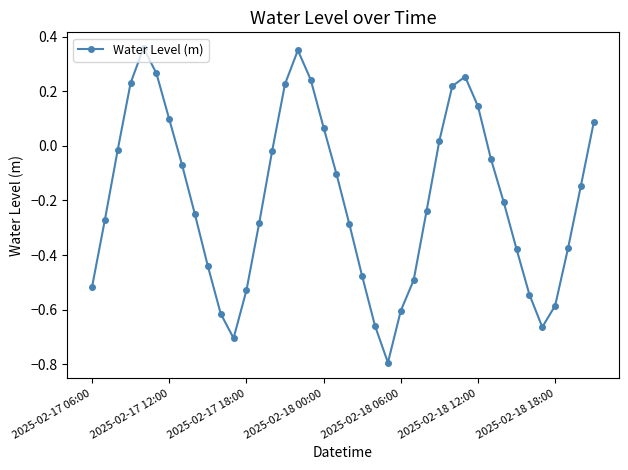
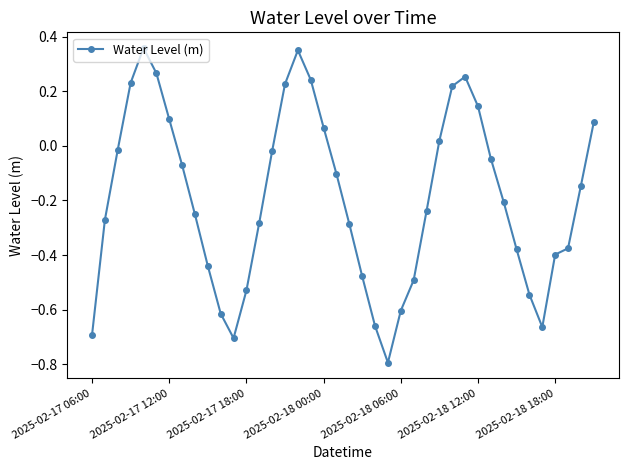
  {
-   "2025-02-17 06:00": -0.52,
+   "2025-02-17 06:00": -0.69,
    "2025-02-17 12:00": 0.10,
    "2025-02-17 18:00": -0.53,
    "2025-02-18 00:00": 0.07,
    "2025-02-18 06:00": -0.60,
    "2025-02-18 12:00": 0.15,
-   "2025-02-18 18:00": -0.58
+   "2025-02-18 18:00": -0.40
  }
